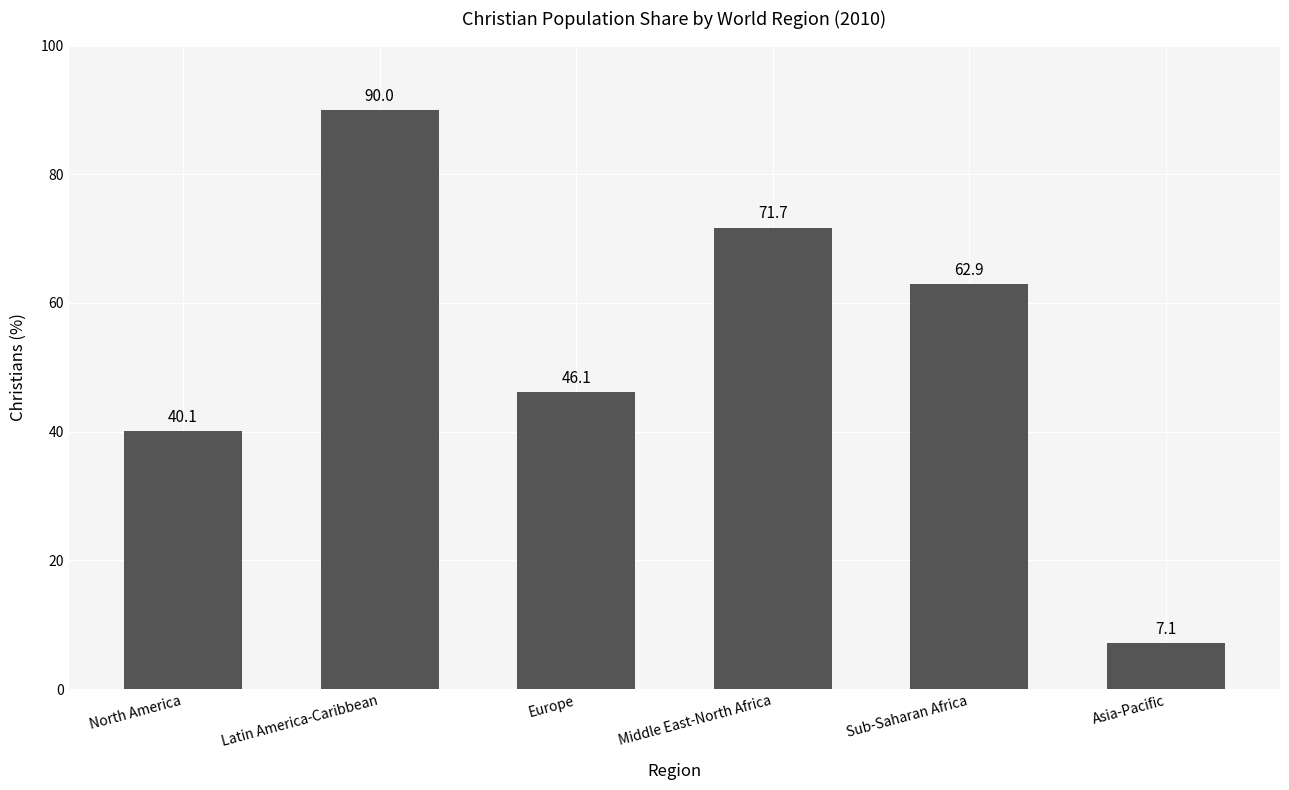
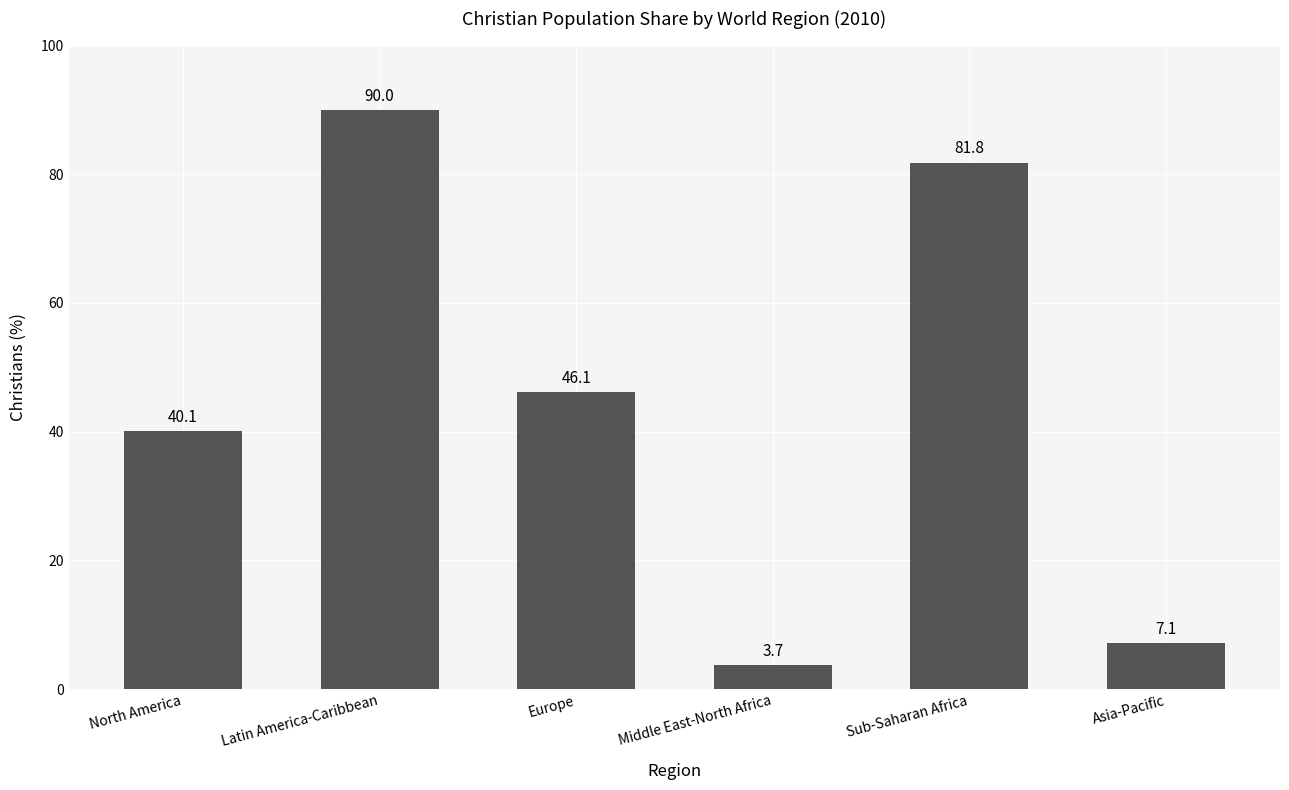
  {
    "North America": 40.1,
    "Latin America-Caribbean": 90.0,
    "Europe": 46.1,
-   "Middle East-North Africa": 71.7,
-   "Sub-Saharan Africa": 62.9,
+   "Middle East-North Africa": 3.7,
+   "Sub-Saharan Africa": 81.8,
    "Asia-Pacific": 7.1
  }
